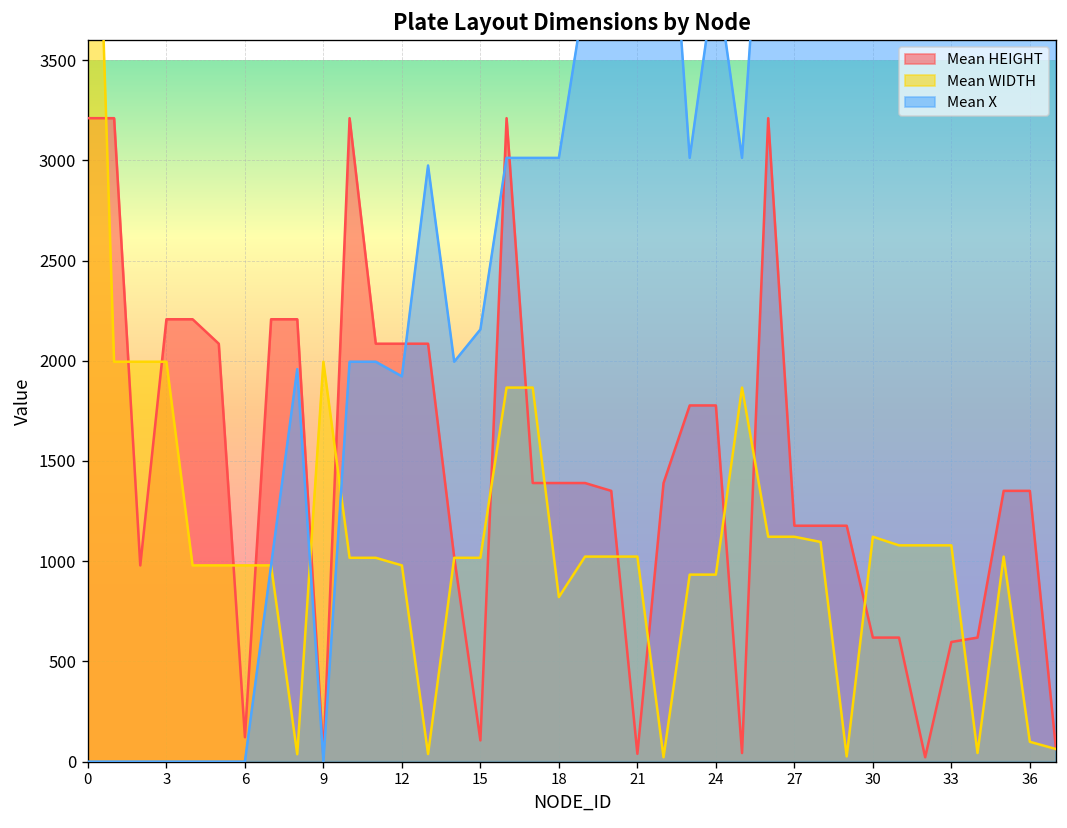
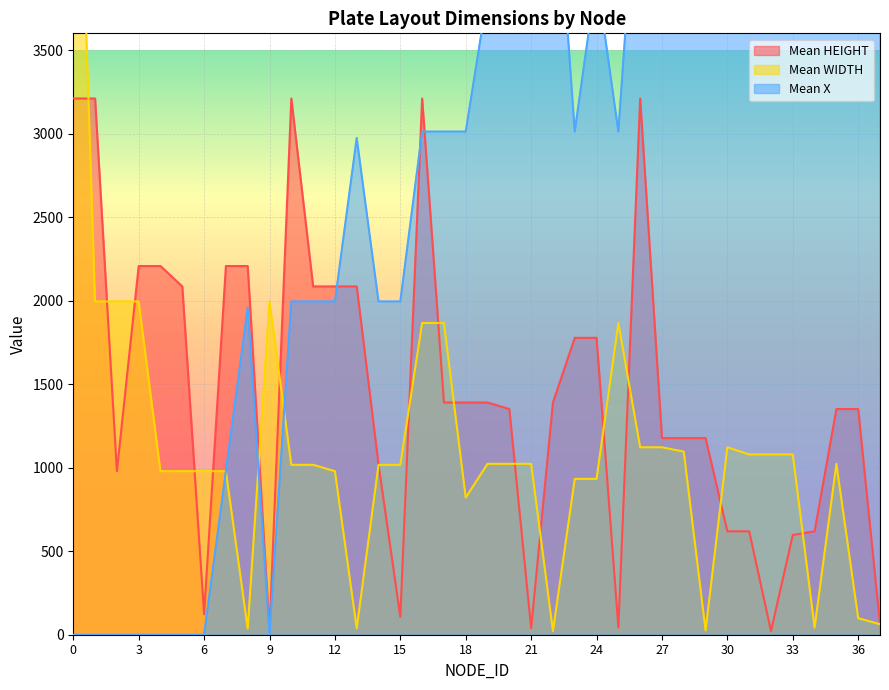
  {
    "Mean HEIGHT": {
      "0": 3210,
      "3": 2210,
      "6": 120,
      "9": 20,
      "12": 2090,
      "15": 110,
      "18": 1390,
      "21": 40,
      "24": 1780,
      "27": 1180,
      "30": 620,
      "33": 600,
      "36": 1350
    },
    "Mean WIDTH": {
      "3": 2000,
      "6": 980,
      "9": 2000,
      "12": 980,
      "15": 1020,
      "18": 820,
      "21": 1020,
      "24": 930,
      "27": 1120,
      "30": 1120,
      "33": 1080,
      "36": 100
    },
    "Mean X": {
      "0": 0,
      "3": 0,
      "6": 0,
      "9": 0,
-     "12": 1920,
-     "15": 2160,
+     "12": 2000,
+     "15": 2000,
      "18": 3010
    }
  }
